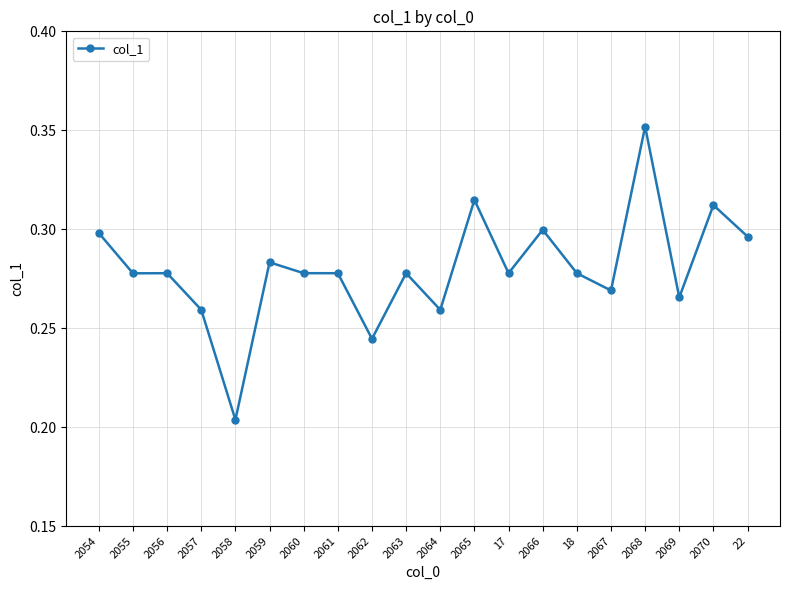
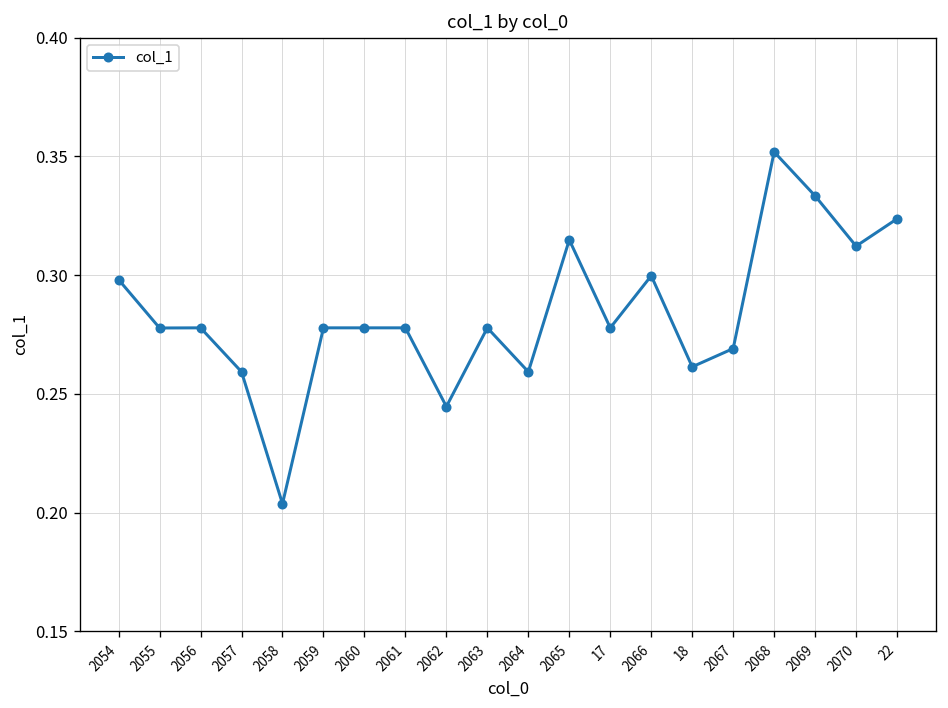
  {
    "2054": 0.298,
    "2055": 0.278,
    "2056": 0.278,
    "2057": 0.259,
    "2058": 0.204,
-   "2059": 0.283,
+   "2059": 0.278,
    "2060": 0.278,
    "2061": 0.278,
    "2062": 0.245,
    "2063": 0.278,
    "2064": 0.259,
    "2065": 0.315,
    "17": 0.278,
    "2066": 0.300,
-   "18": 0.278,
+   "18": 0.261,
    "2067": 0.269,
    "2068": 0.352,
-   "2069": 0.266,
+   "2069": 0.333,
    "2070": 0.312,
-   "22": 0.296
+   "22": 0.324
  }
